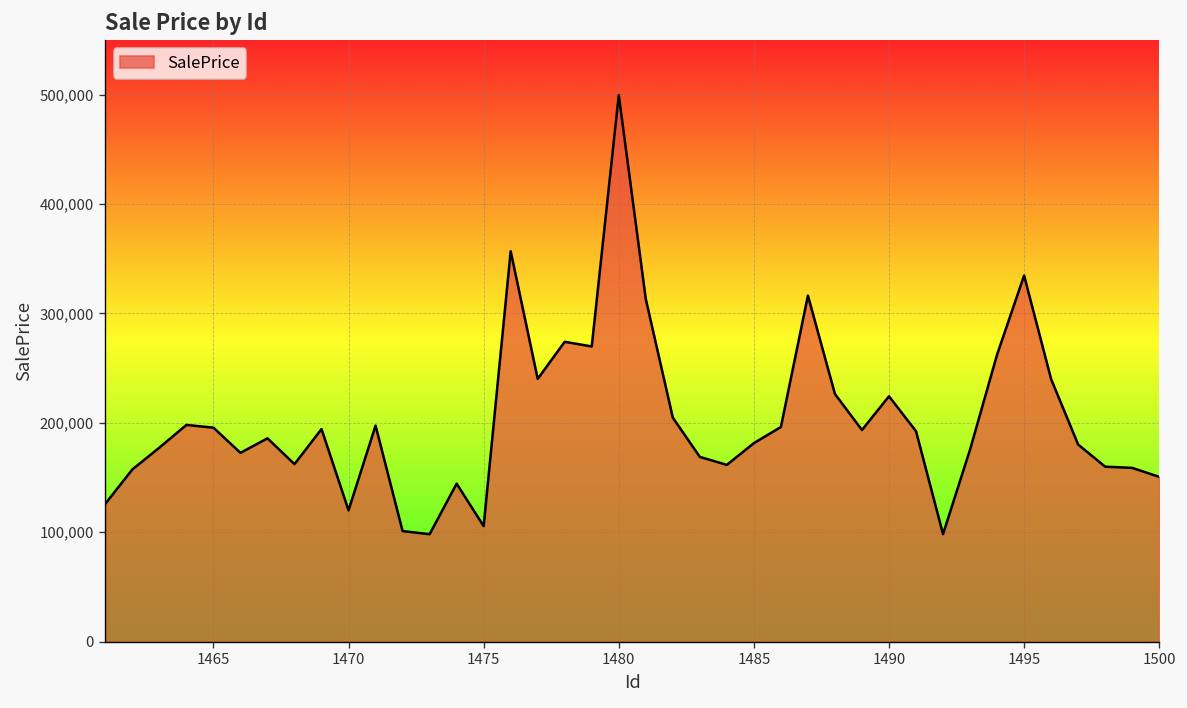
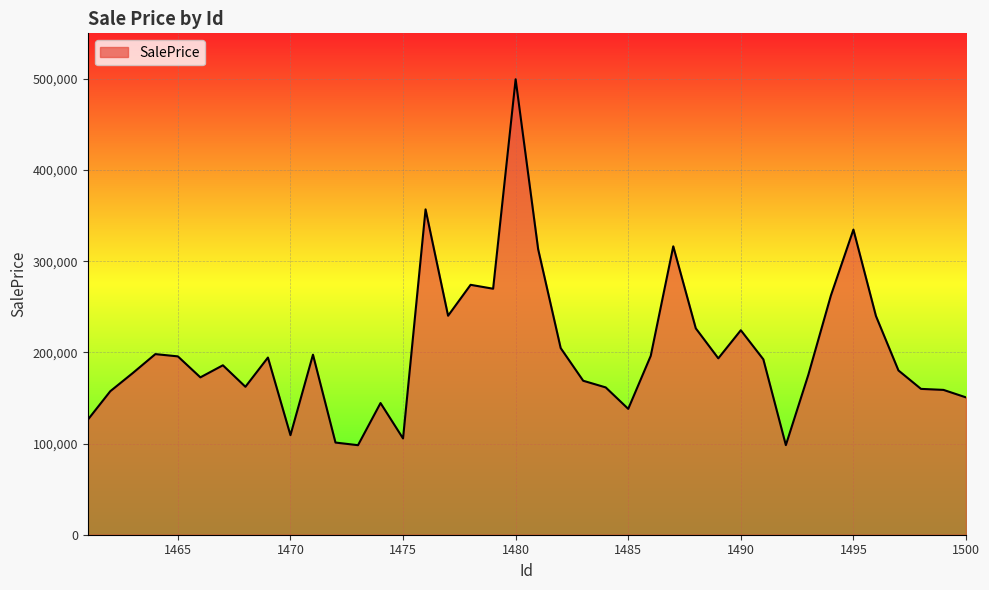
  {
    "1465": "200,000",
-   "1470": "120,000",
+   "1470": "110,000",
    "1475": "110,000",
    "1480": "500,000",
-   "1485": "180,000",
+   "1485": "140,000",
    "1490": "220,000",
    "1495": "330,000",
    "1500": "150,000"
  }
